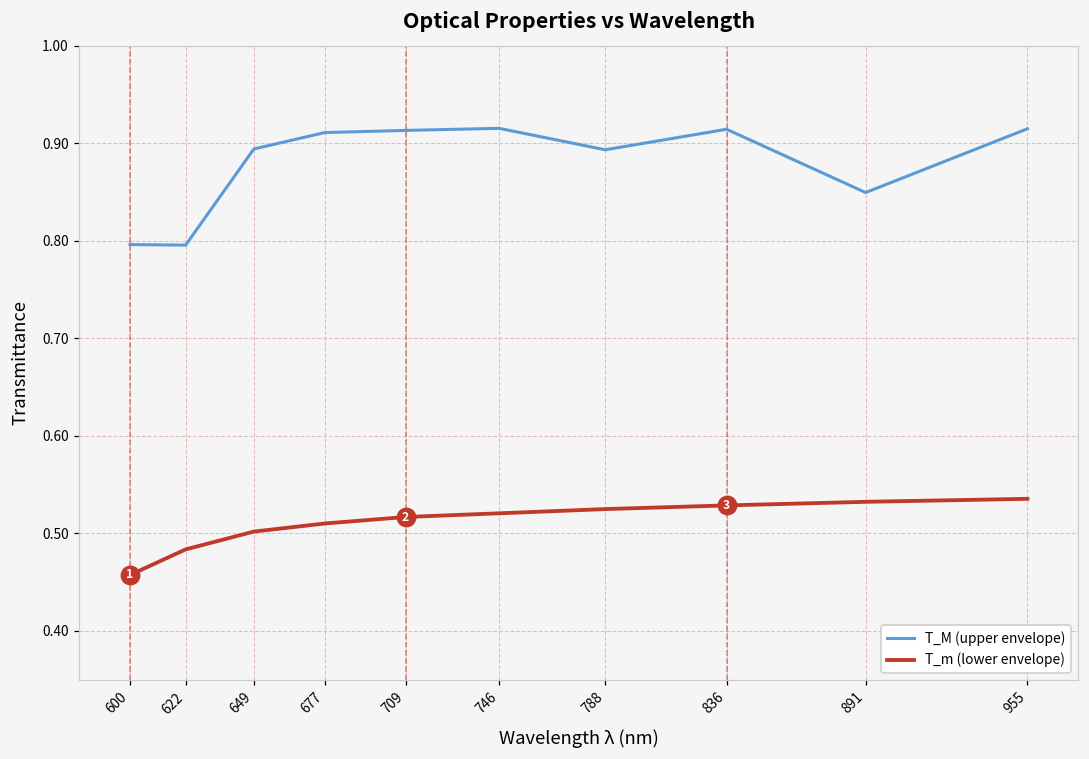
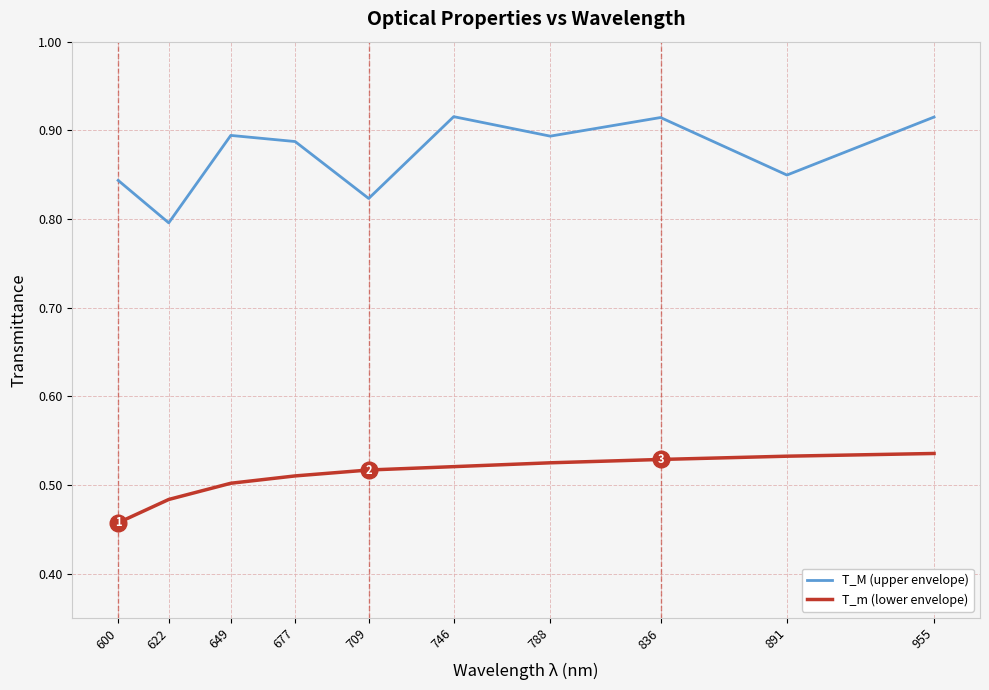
  {
    "T_M (upper envelope)": {
-     "600": 0.80,
+     "600": 0.84,
      "622": 0.80,
      "649": 0.89,
-     "677": 0.91,
-     "709": 0.91,
+     "677": 0.89,
+     "709": 0.82,
      "746": 0.92,
      "788": 0.89,
      "836": 0.91,
      "891": 0.85,
      "955": 0.91
    }
  }
